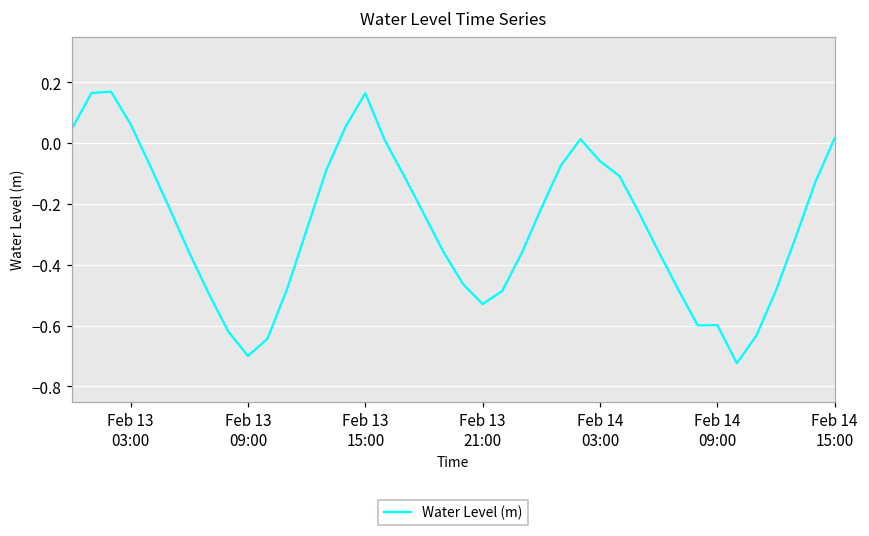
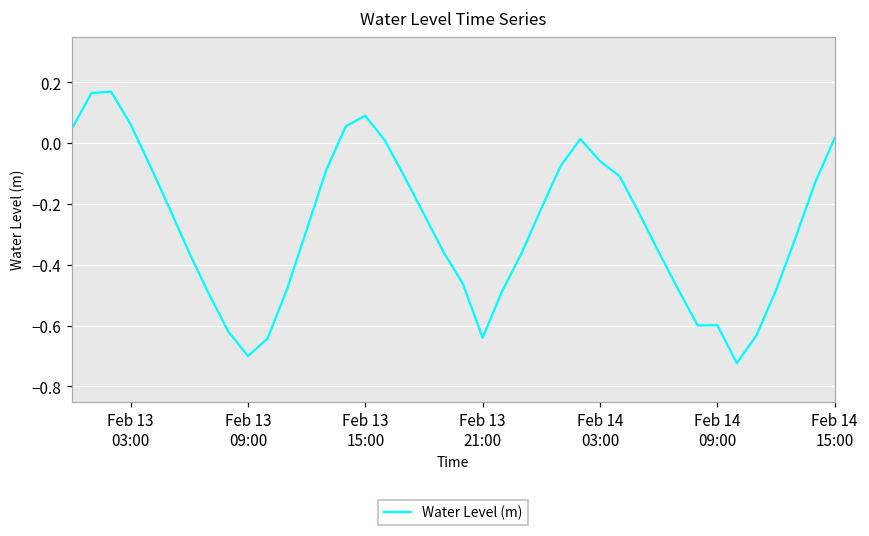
  {
    "Feb 13 03:00": 0.06,
    "Feb 13 09:00": -0.70,
-   "Feb 13 15:00": 0.16,
-   "Feb 13 21:00": -0.53,
+   "Feb 13 15:00": 0.09,
+   "Feb 13 21:00": -0.64,
    "Feb 14 03:00": -0.06,
    "Feb 14 09:00": -0.60,
    "Feb 14 15:00": 0.02
  }
